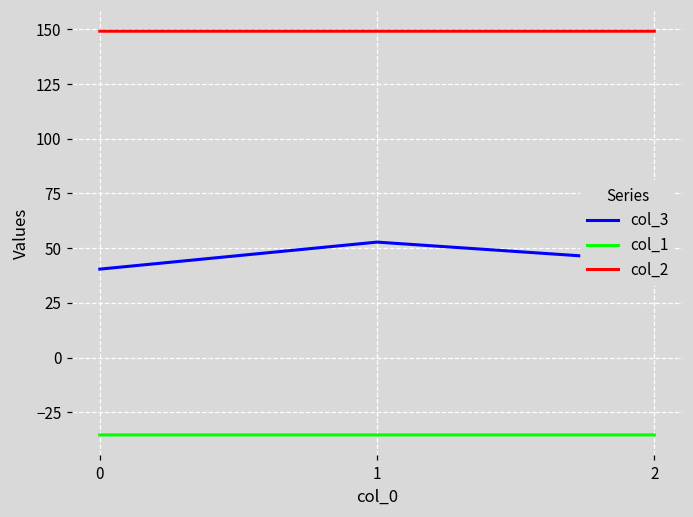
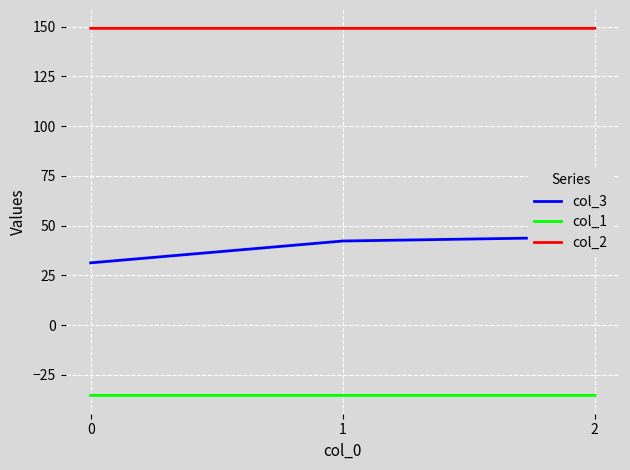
  {
    "col_3": {
-     "0": 40,
-     "1": 53
+     "0": 31,
+     "1": 42
    },
    "col_1": {
      "0": -35,
      "1": -35,
      "2": -35
    },
    "col_2": {
      "0": 149,
      "1": 149,
      "2": 149
    }
  }
